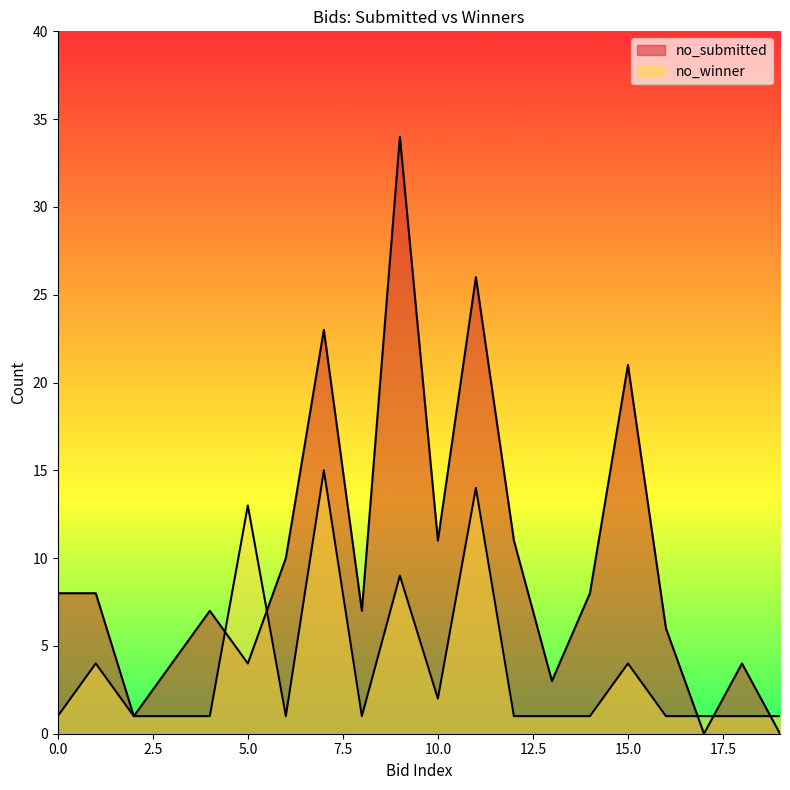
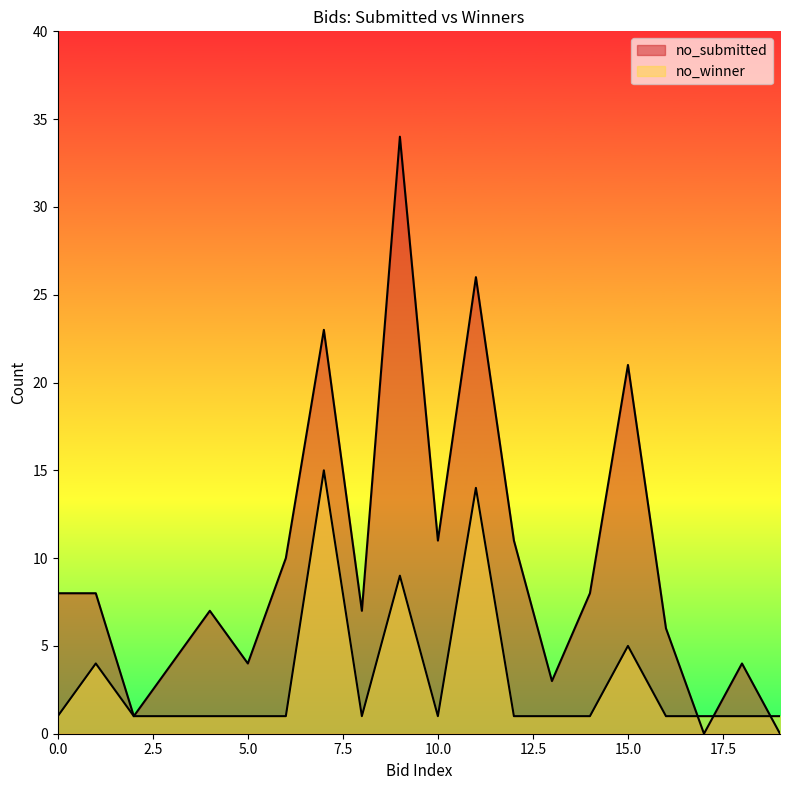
  {
    "no_submitted": {
      "0.0": 8,
      "5.0": 4,
      "10.0": 11,
      "15.0": 21
    },
    "no_winner": {
      "0.0": 1,
-     "5.0": 13,
-     "10.0": 2,
-     "15.0": 4
+     "5.0": 1,
+     "10.0": 1,
+     "15.0": 5
    }
  }
